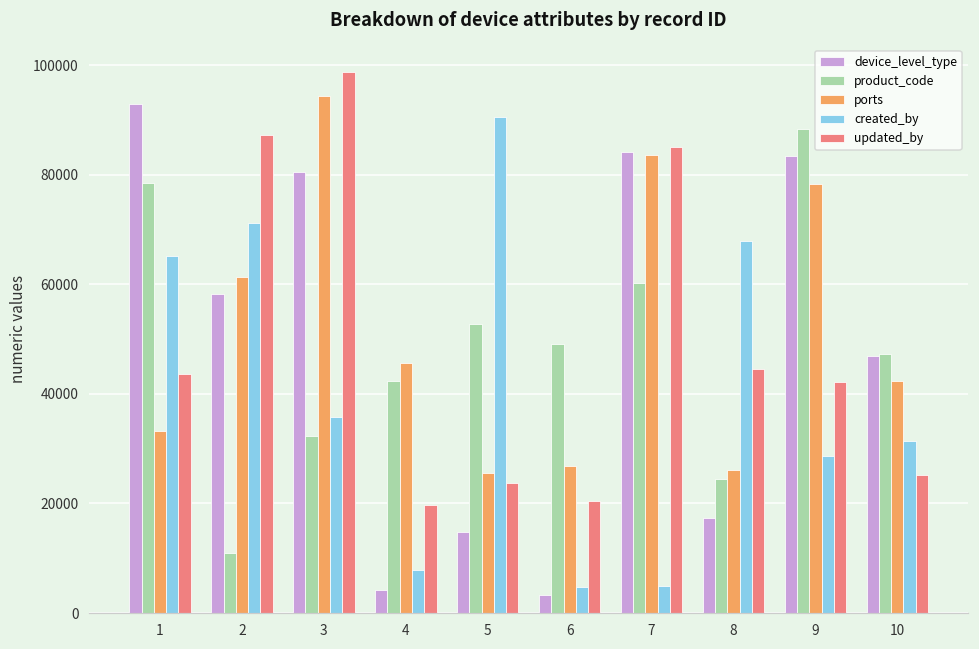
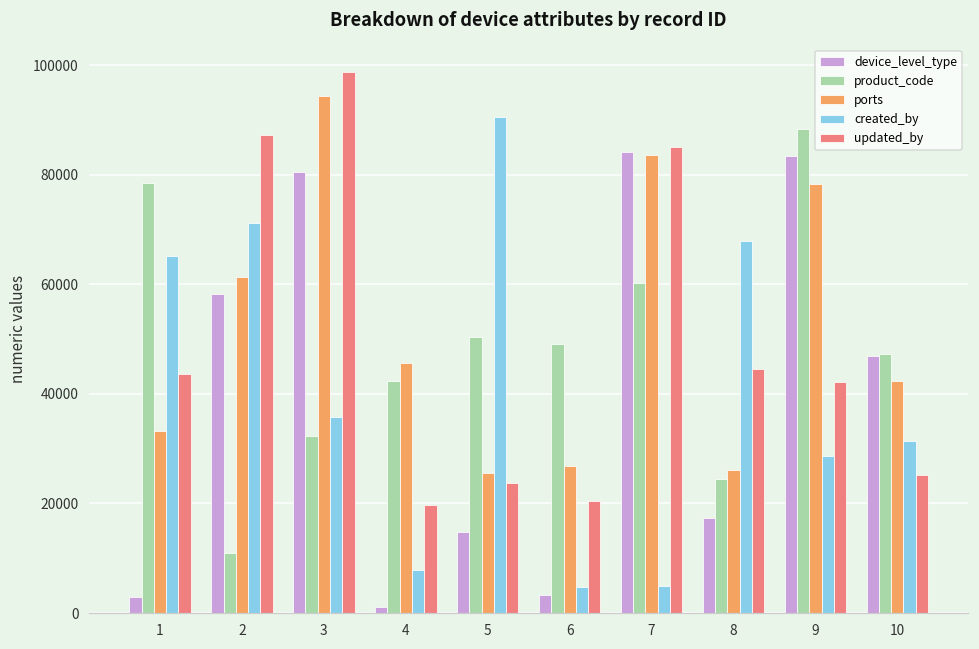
  {
    "device_level_type": {
-     "1": 93000,
+     "1": 3000,
      "2": 58000,
      "3": 80000,
-     "4": 4000,
+     "4": 1000,
      "5": 15000,
      "6": 3000,
      "7": 84000,
      "8": 17000,
      "9": 83000,
      "10": 47000
    },
    "product_code": {
      "1": 79000,
      "2": 11000,
      "3": 32000,
      "4": 42000,
-     "5": 53000,
+     "5": 50000,
      "6": 49000,
      "7": 60000,
      "8": 24000,
      "9": 88000,
      "10": 47000
    },
    "created_by": {
      "1": 65000,
      "2": 71000,
      "3": 36000,
      "4": 8000,
      "5": 91000,
      "6": 5000,
      "7": 5000,
      "8": 68000,
      "9": 29000,
      "10": 31000
    }
  }
